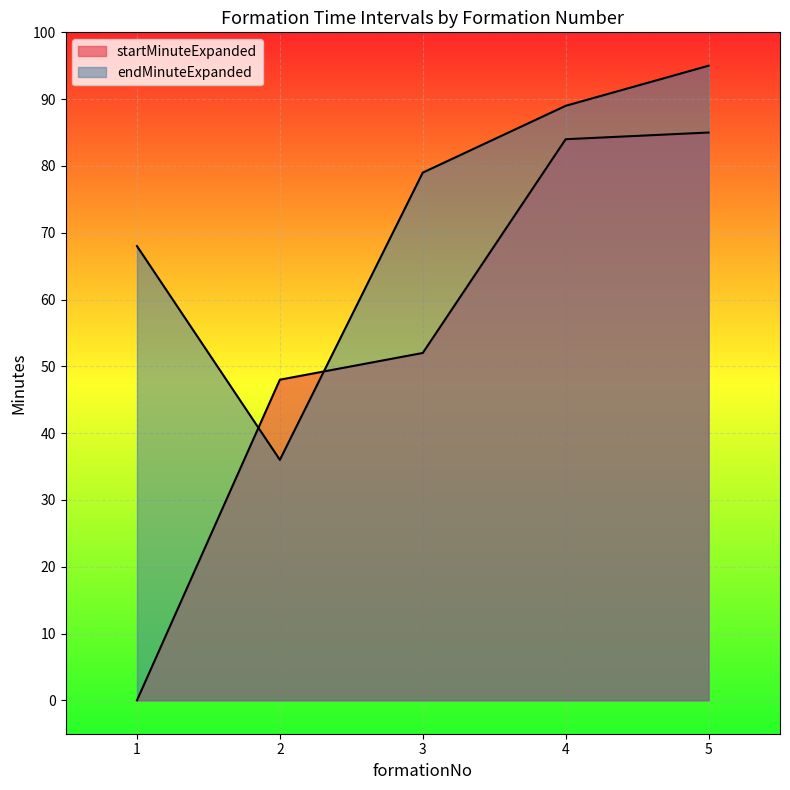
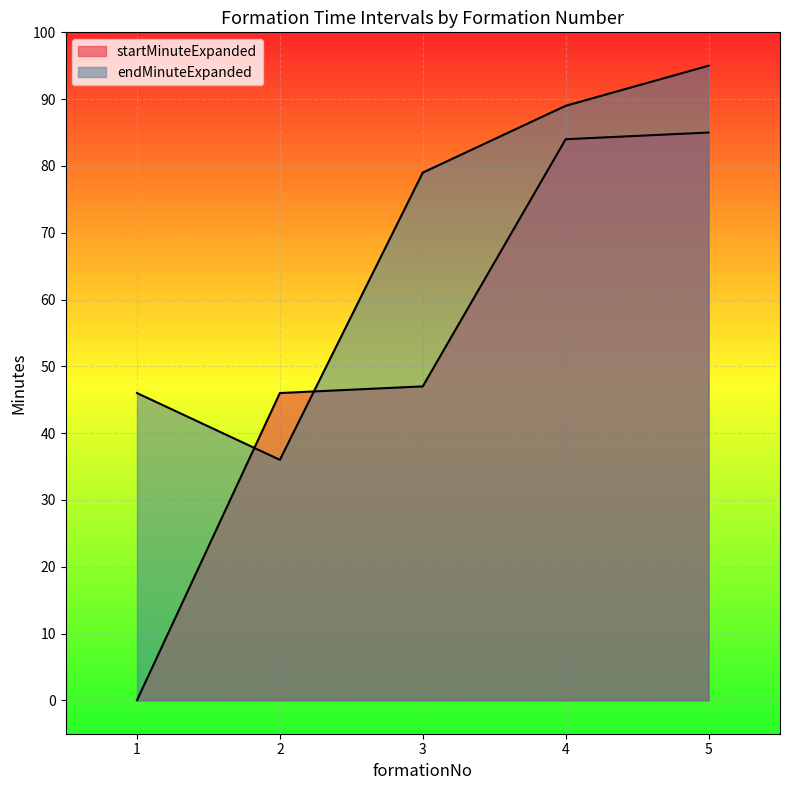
  {
    "startMinuteExpanded": {
      "1": 0,
-     "2": 48,
-     "3": 52,
+     "2": 46,
+     "3": 47,
      "4": 84,
      "5": 85
    },
    "endMinuteExpanded": {
-     "1": 68,
+     "1": 46,
      "2": 36,
      "3": 79,
      "4": 89,
      "5": 95
    }
  }
